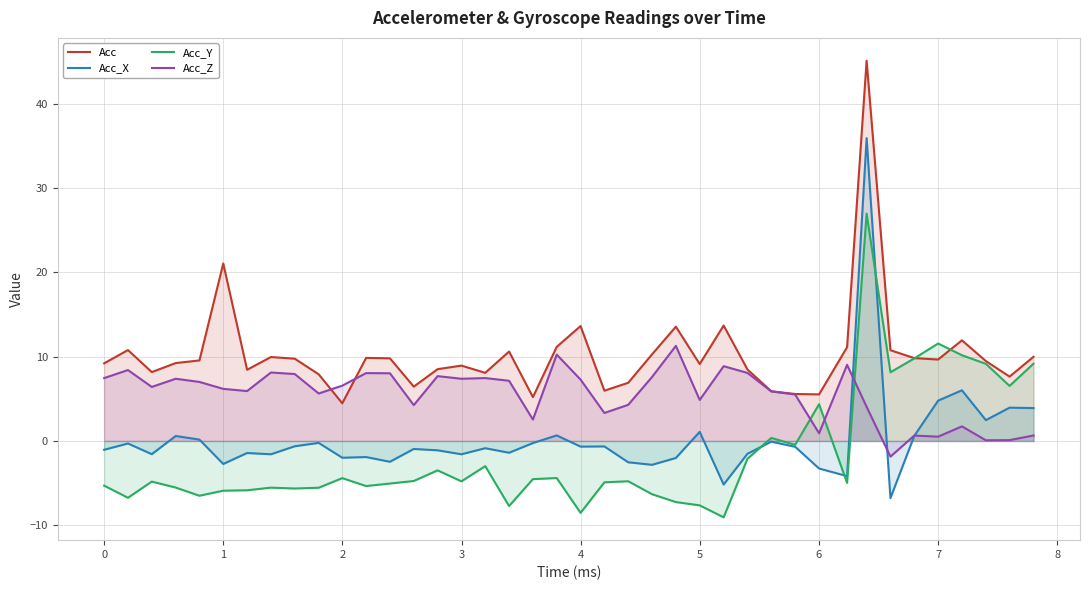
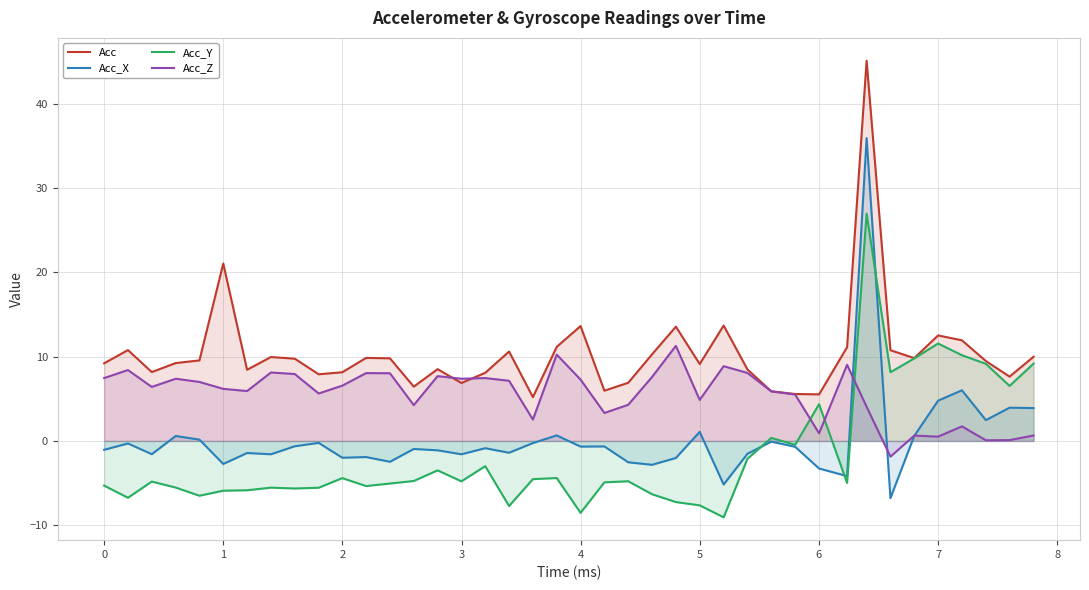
  {
    "Acc": {
      "0": 9,
      "1": 21,
-     "2": 4,
-     "3": 9,
+     "2": 8,
+     "3": 7,
      "4": 14,
      "5": 9,
      "6": 6,
-     "7": 10
+     "7": 13
    }
  }
